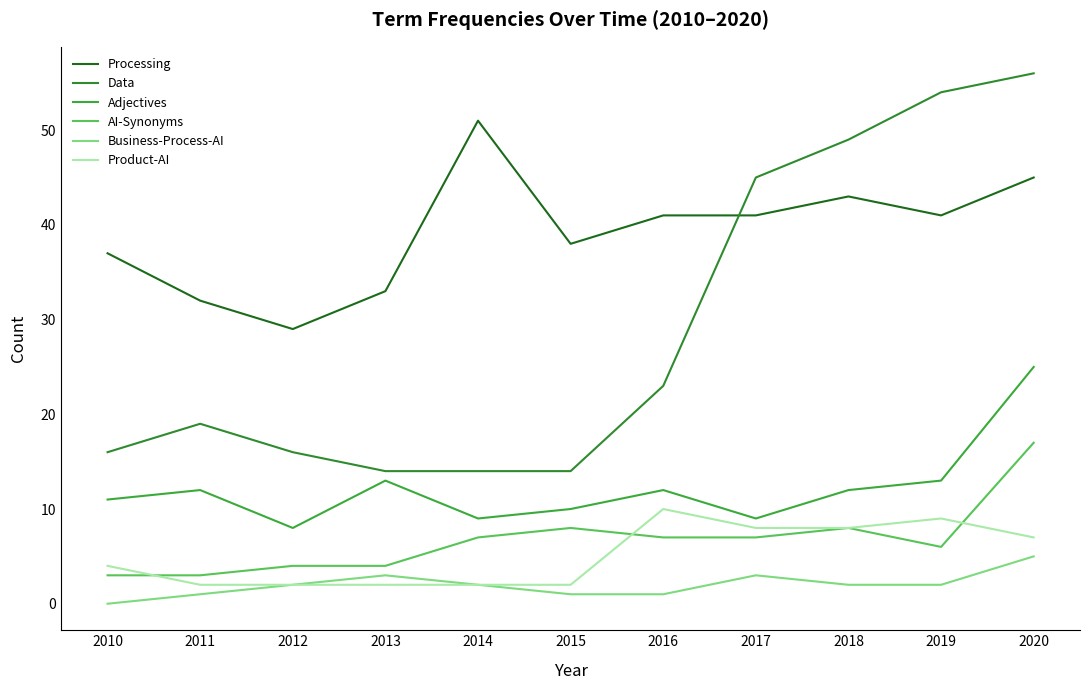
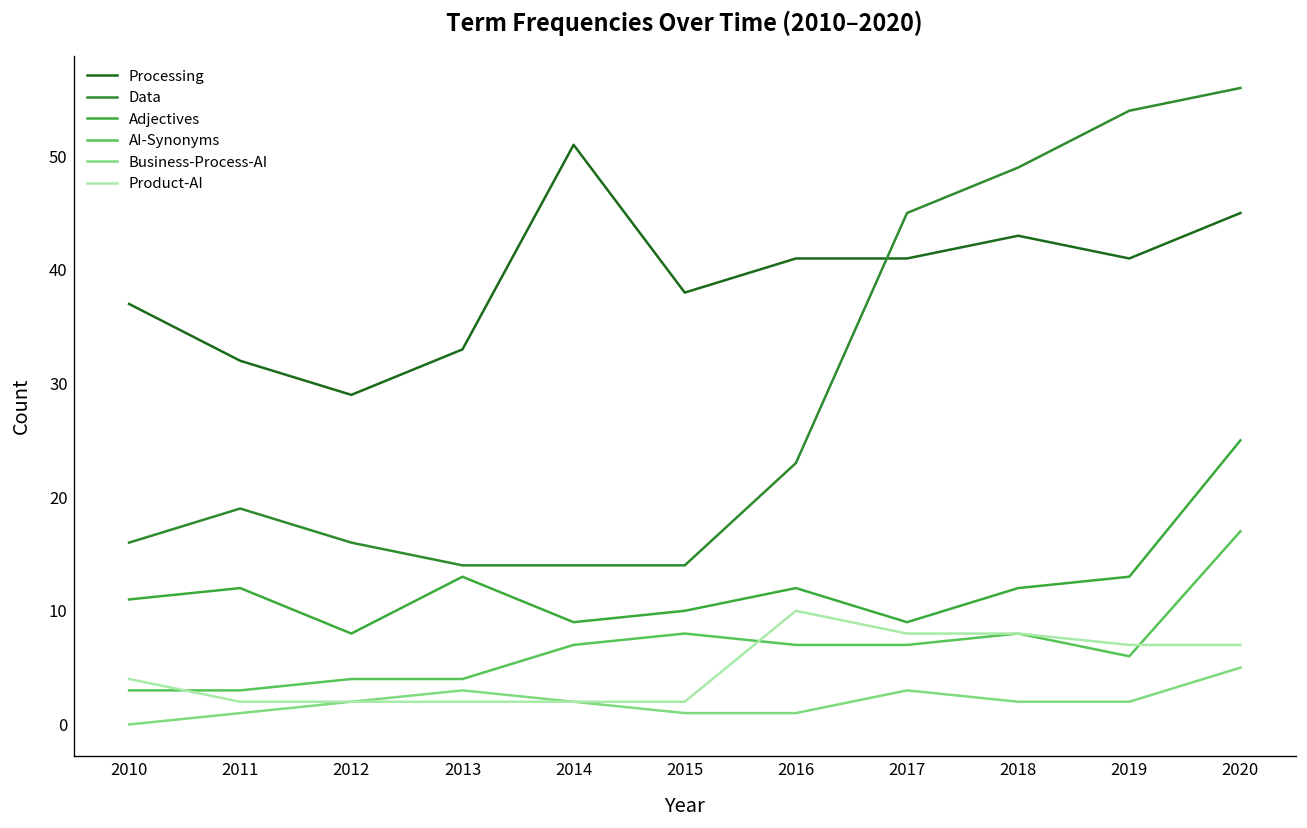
  {
    "Product-AI": {
      "2010": 4,
      "2011": 2,
      "2013": 2,
      "2015": 2,
      "2016": 10,
      "2017": 8,
-     "2019": 9,
+     "2019": 7,
      "2020": 7
    }
  }
